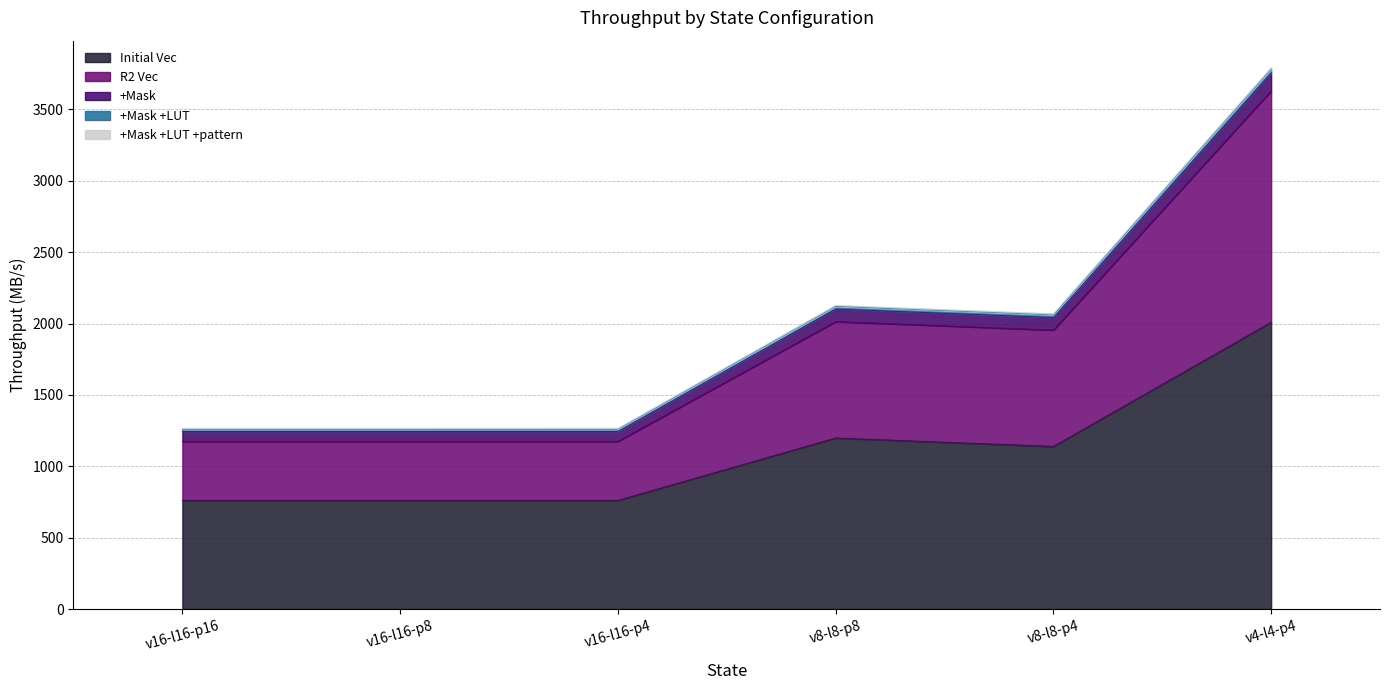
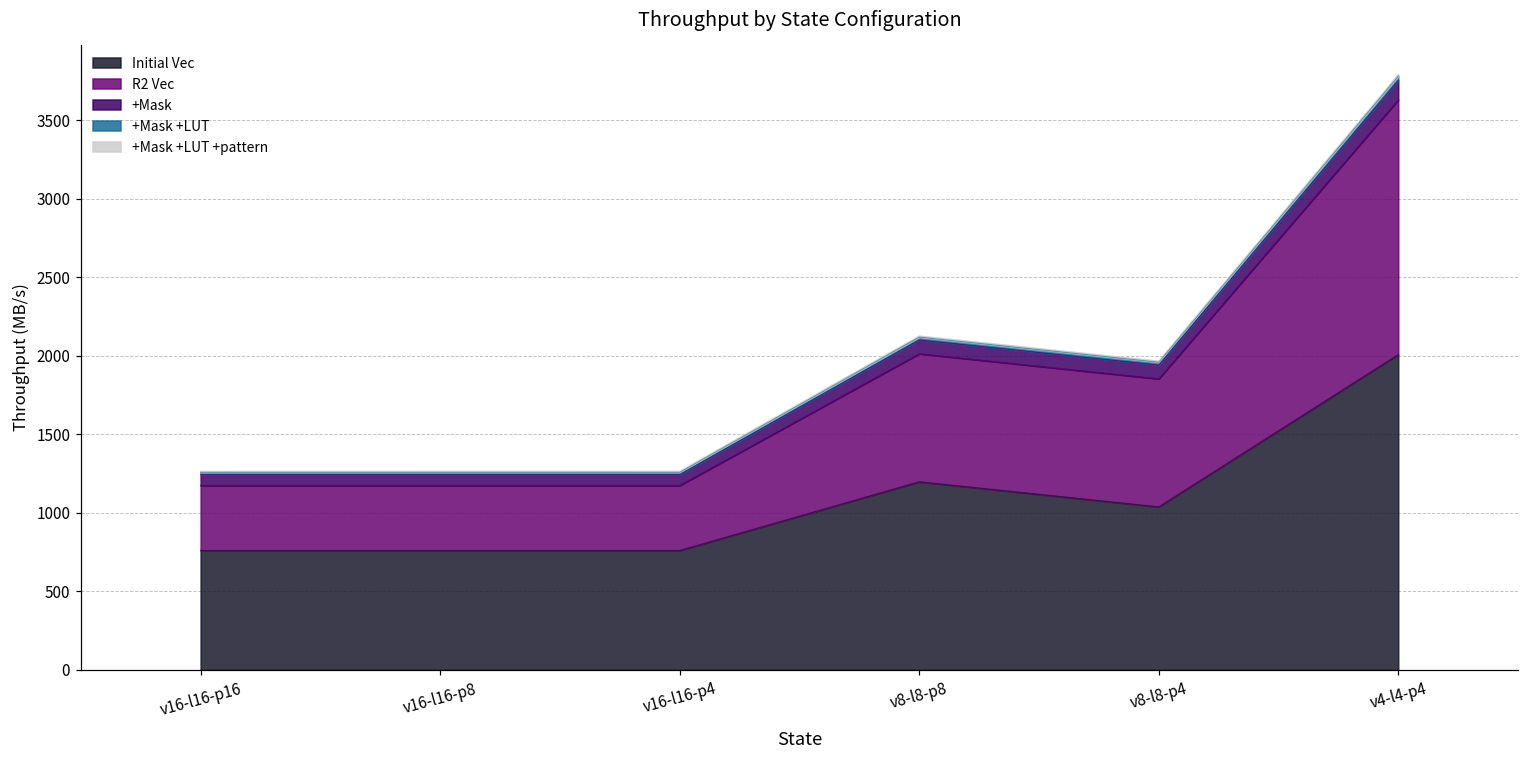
  {
    "Initial Vec": {
      "v16-l16-p16": 760,
      "v16-l16-p8": 760,
      "v16-l16-p4": 760,
      "v8-l8-p8": 1200,
-     "v8-l8-p4": 1140,
+     "v8-l8-p4": 1040,
      "v4-l4-p4": 2010
    }
  }
